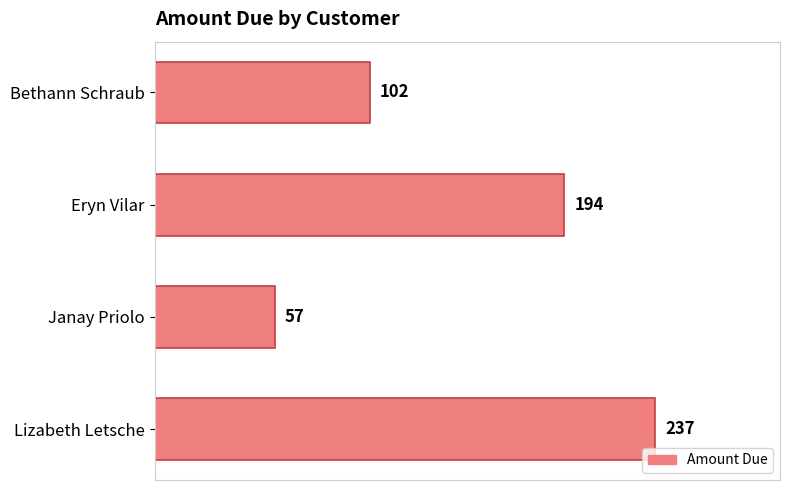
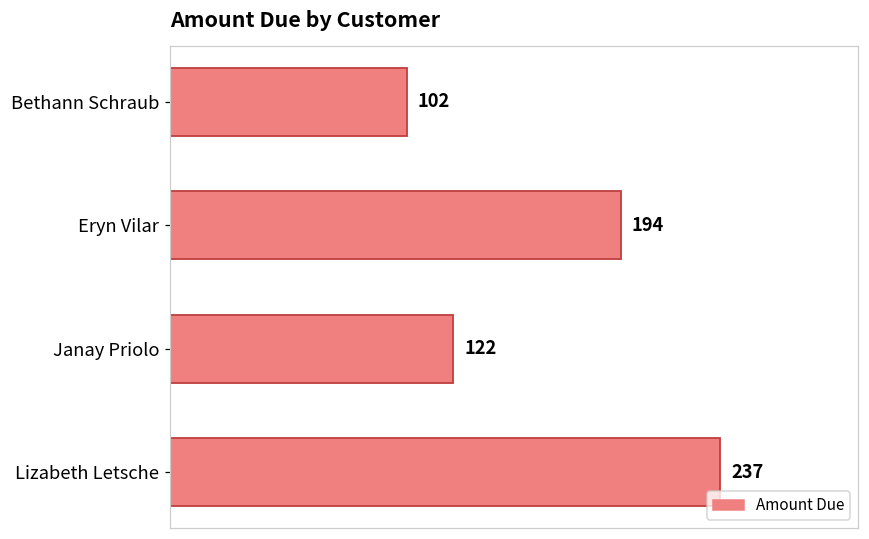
  {
    "Bethann Schraub": 102,
    "Eryn Vilar": 194,
-   "Janay Priolo": 57,
+   "Janay Priolo": 122,
    "Lizabeth Letsche": 237
  }
